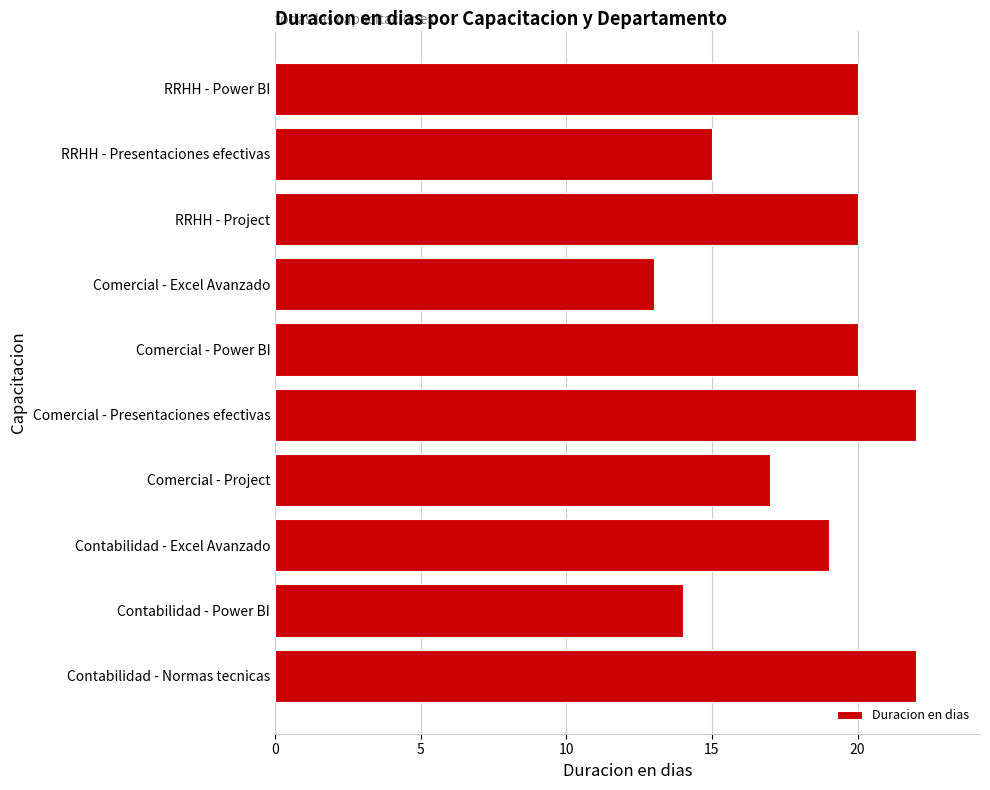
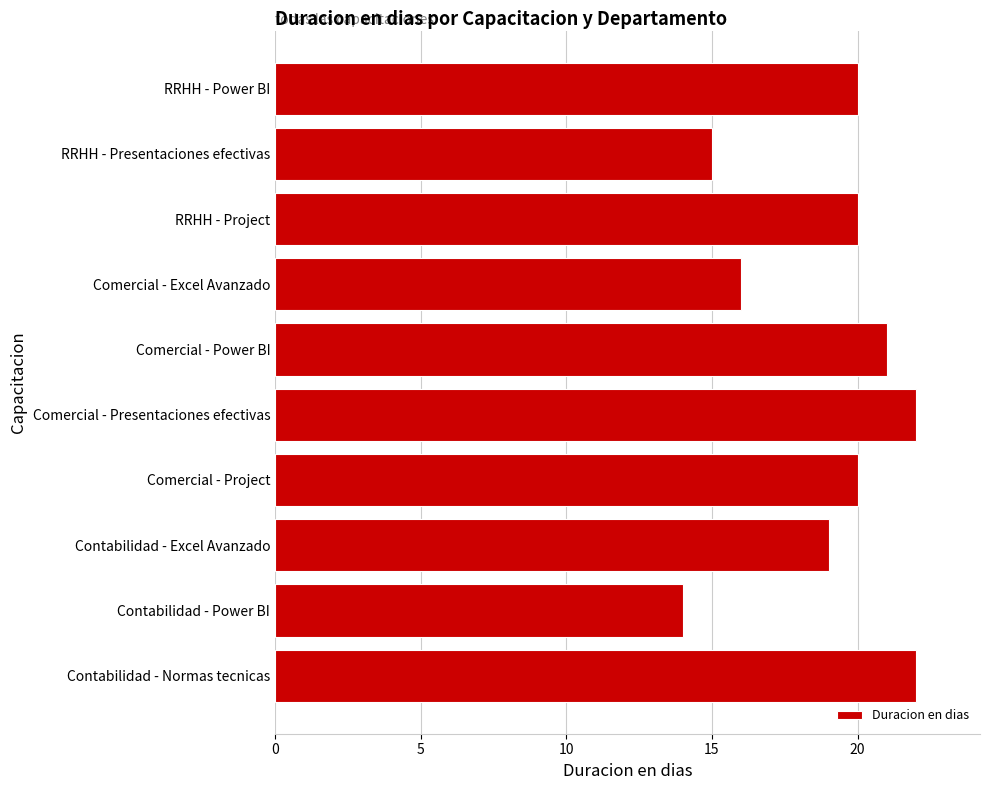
  {
    "RRHH - Power BI": 20,
    "RRHH - Presentaciones efectivas": 15,
    "RRHH - Project": 20,
-   "Comercial - Excel Avanzado": 13,
-   "Comercial - Power BI": 20,
+   "Comercial - Excel Avanzado": 16,
+   "Comercial - Power BI": 21,
    "Comercial - Presentaciones efectivas": 22,
-   "Comercial - Project": 17,
+   "Comercial - Project": 20,
    "Contabilidad - Excel Avanzado": 19,
    "Contabilidad - Power BI": 14,
    "Contabilidad - Normas tecnicas": 22
  }
